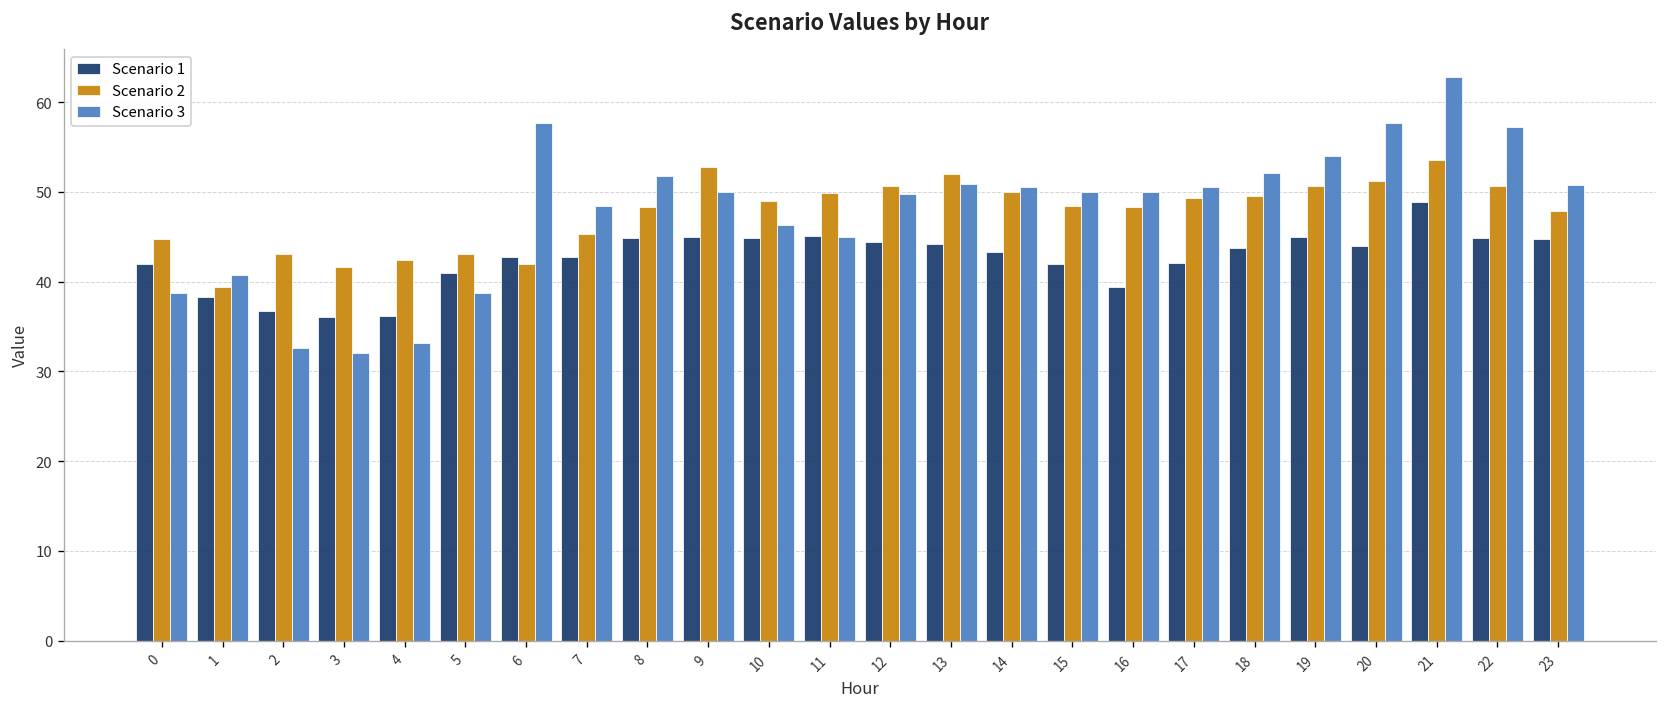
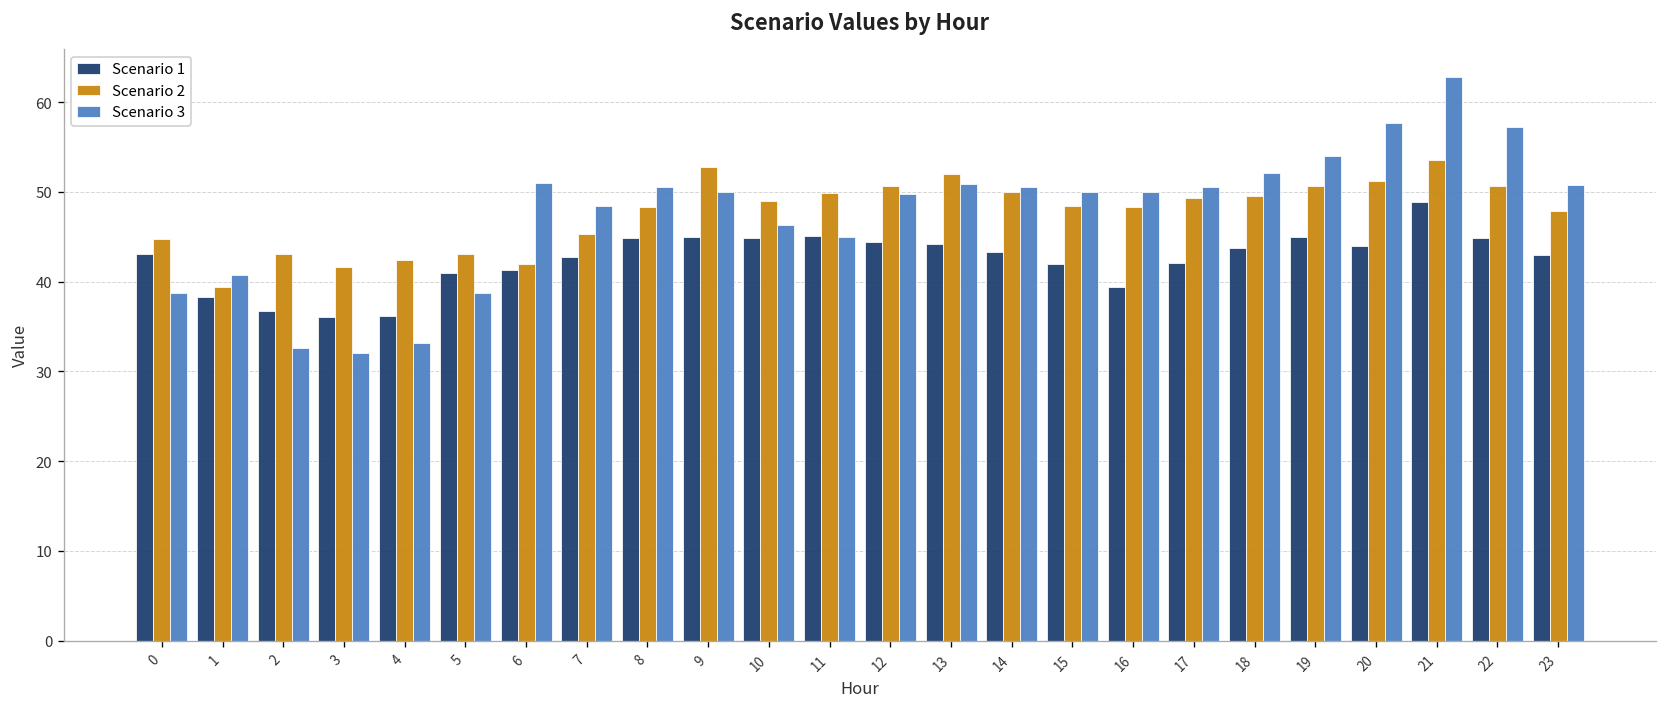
  {
    "Scenario 1": {
-     "0": 42,
+     "0": 43,
      "1": 38,
      "2": 37,
      "3": 36,
      "4": 36,
      "5": 41,
-     "6": 43,
+     "6": 41,
      "7": 43,
      "8": 45,
      "9": 45,
      "10": 45,
      "11": 45,
      "12": 44,
      "13": 44,
      "14": 43,
      "15": 42,
      "16": 39,
      "17": 42,
      "18": 44,
      "19": 45,
      "20": 44,
      "21": 49,
      "22": 45,
-     "23": 45
+     "23": 43
    },
    "Scenario 2": {
      "0": 45,
      "1": 39,
      "2": 43,
      "3": 42,
      "4": 42,
      "5": 43,
      "6": 42,
      "7": 45,
      "8": 48,
      "9": 53,
      "10": 49,
      "11": 50,
      "12": 51,
      "13": 52,
      "14": 50,
      "15": 48,
      "16": 48,
      "17": 49,
      "18": 50,
      "19": 51,
      "20": 51,
      "21": 54,
      "22": 51,
      "23": 48
    },
    "Scenario 3": {
      "0": 39,
      "1": 41,
      "2": 33,
      "3": 32,
      "4": 33,
      "5": 39,
-     "6": 58,
+     "6": 51,
      "7": 48,
-     "8": 52,
+     "8": 51,
      "9": 50,
      "10": 46,
      "11": 45,
      "12": 50,
      "13": 51,
      "14": 51,
      "15": 50,
      "16": 50,
      "17": 51,
      "18": 52,
      "19": 54,
      "20": 58,
      "21": 63,
      "22": 57,
      "23": 51
    }
  }
